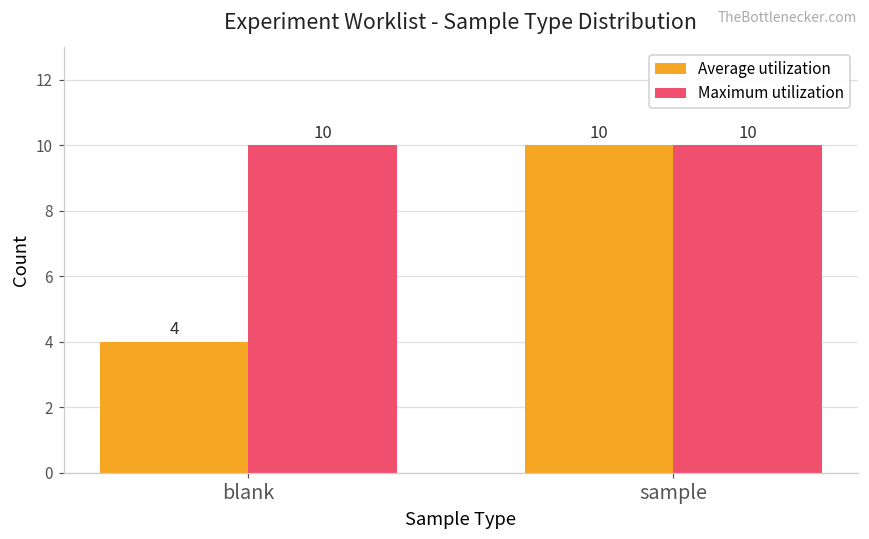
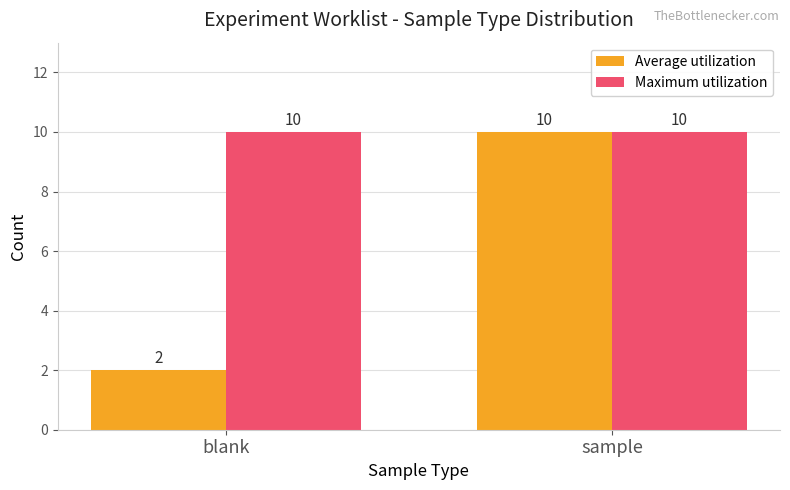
  {
    "Average utilization": {
-     "blank": 4,
+     "blank": 2,
      "sample": 10
    },
    "Maximum utilization": {
      "blank": 10,
      "sample": 10
    }
  }
